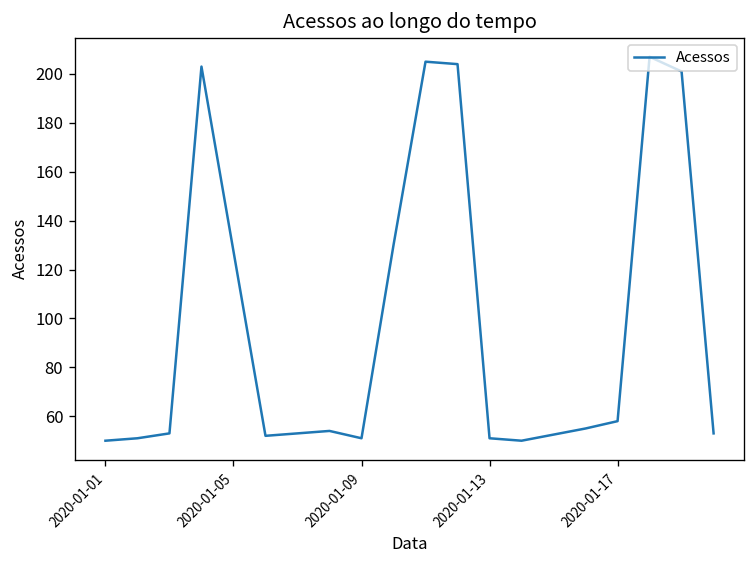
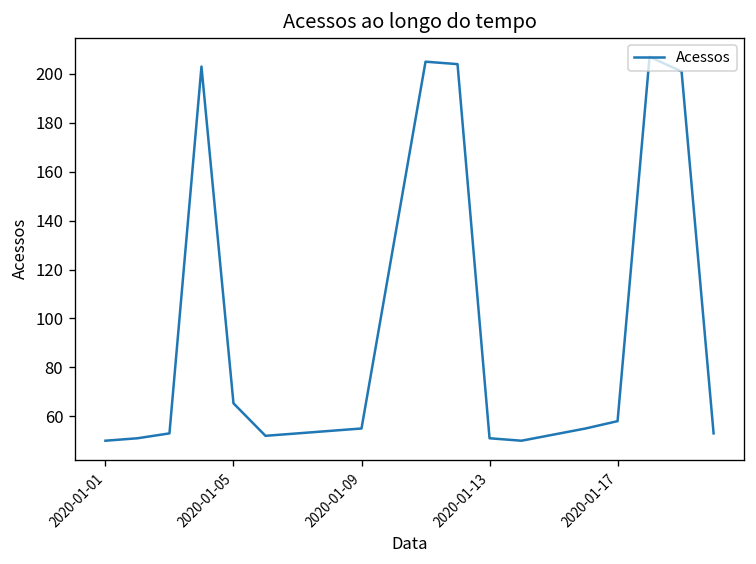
  {
    "2020-01-01": 50,
-   "2020-01-05": 128,
-   "2020-01-09": 51,
+   "2020-01-05": 65,
+   "2020-01-09": 55,
    "2020-01-13": 51,
    "2020-01-17": 58
  }
